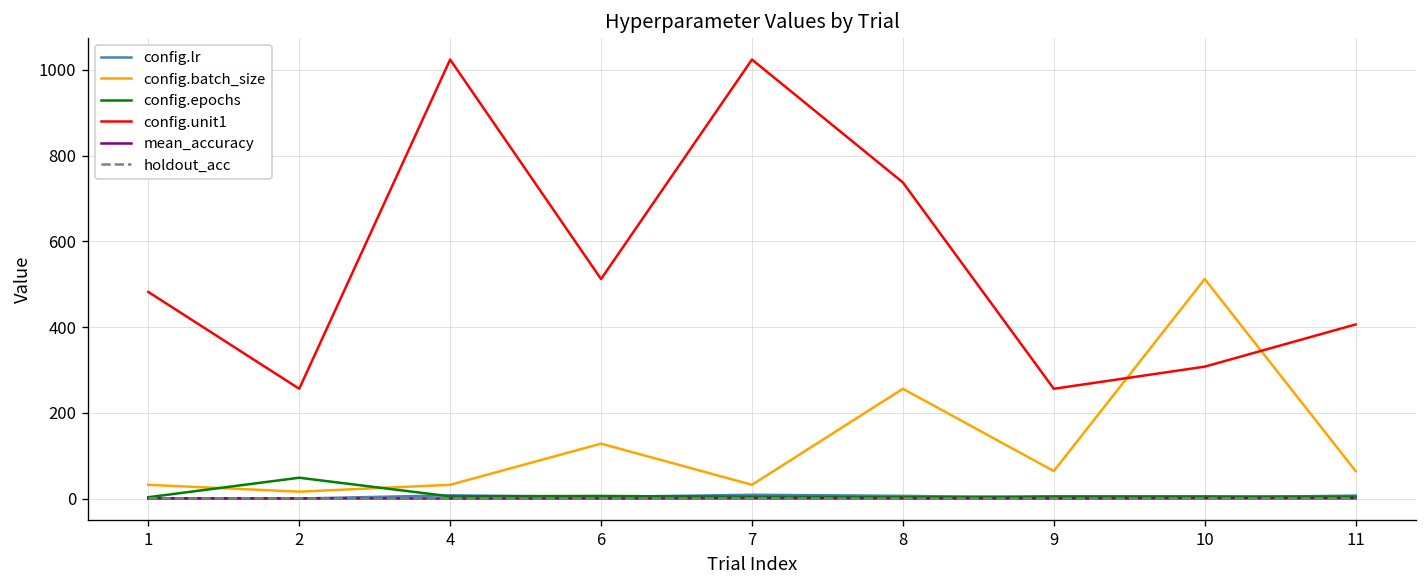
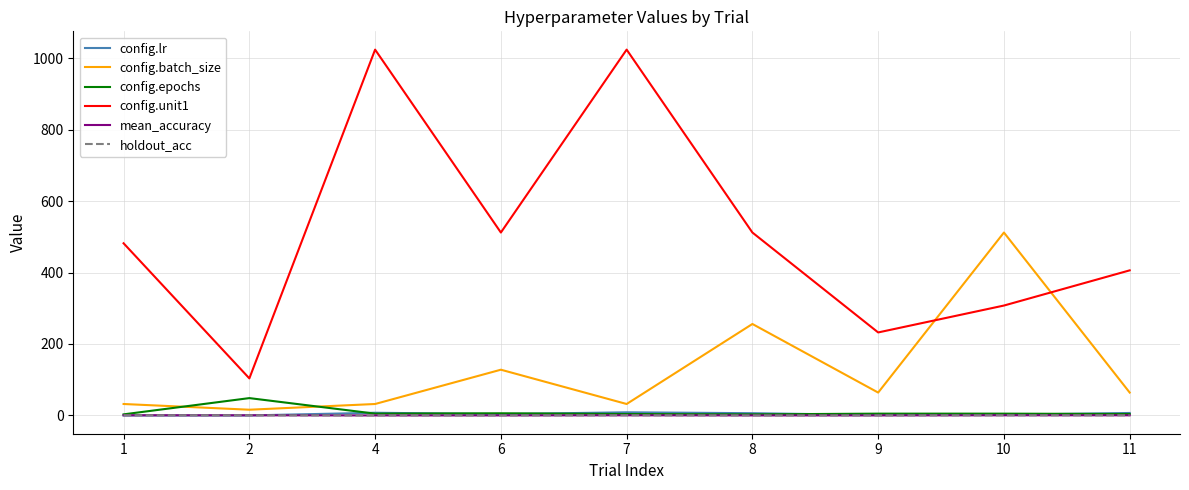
  {
    "config.batch_size": {
      "1": 30,
      "2": 20,
      "4": 30,
      "6": 130,
      "7": 30,
      "8": 260,
      "9": 60,
      "10": 510,
      "11": 60
    },
    "config.epochs": {
      "2": 50
    },
    "config.unit1": {
      "1": 480,
-     "2": 260,
+     "2": 100,
      "4": 1020,
      "6": 510,
      "7": 1020,
-     "8": 740,
-     "9": 260,
+     "8": 510,
+     "9": 230,
      "10": 310,
      "11": 410
    }
  }
